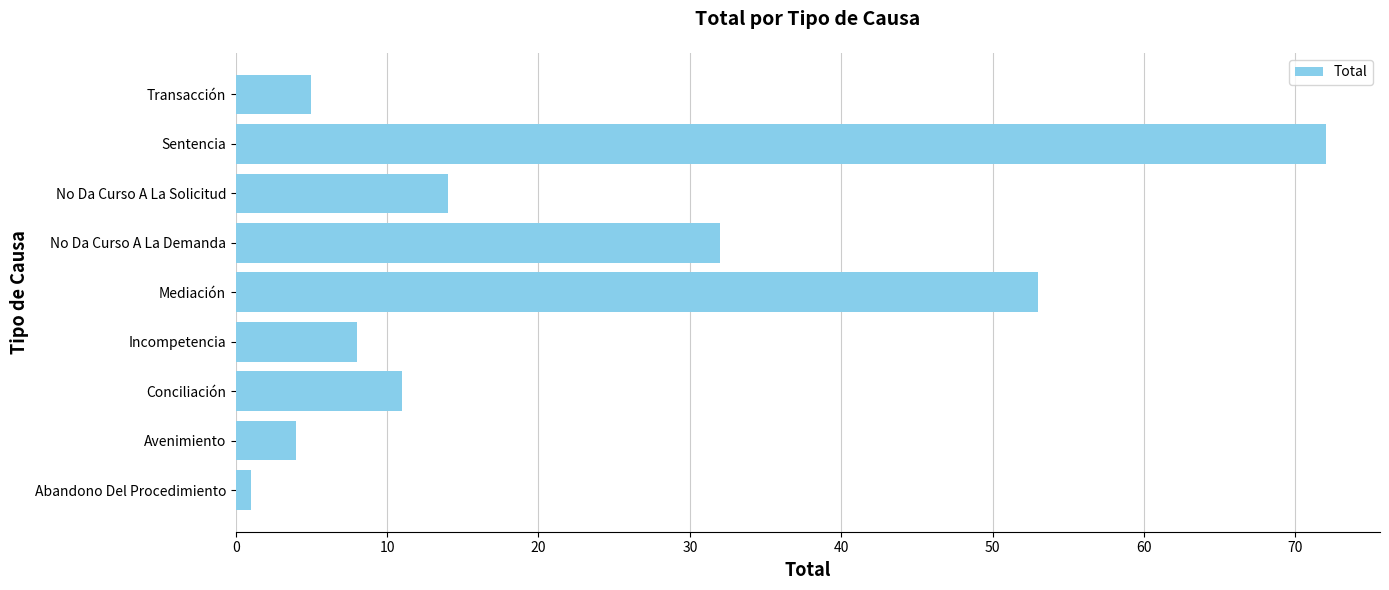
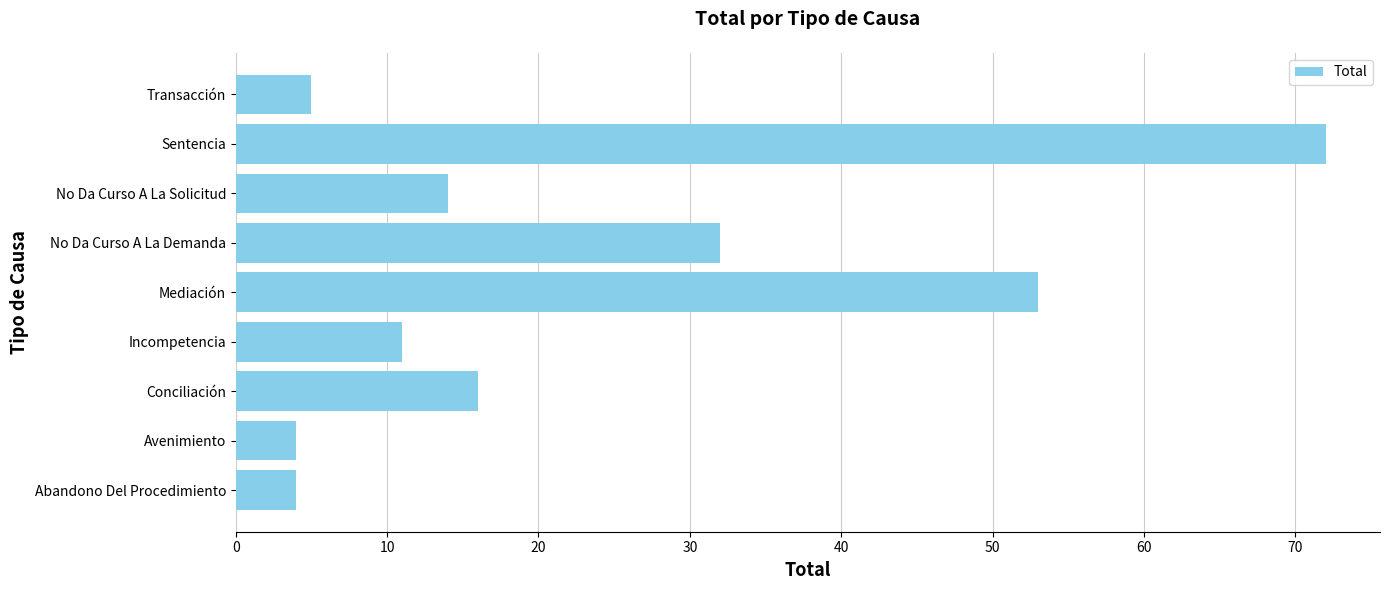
  {
    "Transacción": 5,
    "Sentencia": 72,
    "No Da Curso A La Solicitud": 14,
    "No Da Curso A La Demanda": 32,
    "Mediación": 53,
-   "Incompetencia": 8,
-   "Conciliación": 11,
+   "Incompetencia": 11,
+   "Conciliación": 16,
    "Avenimiento": 4,
-   "Abandono Del Procedimiento": 1
+   "Abandono Del Procedimiento": 4
  }
